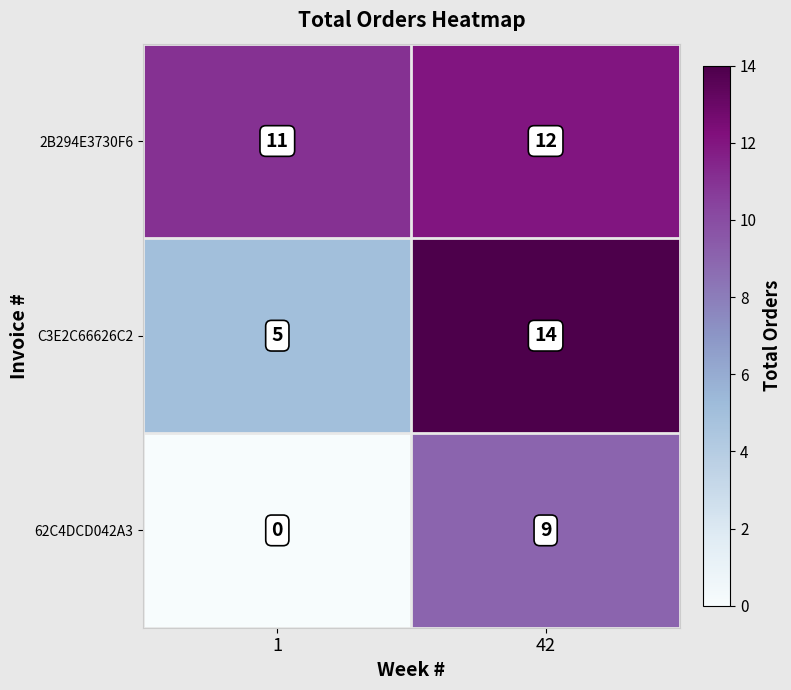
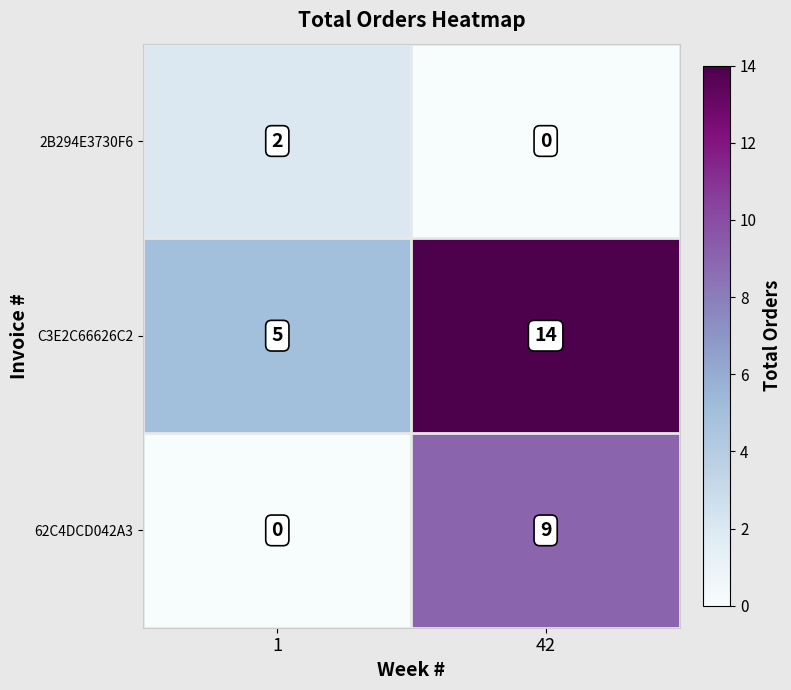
  {
    "2B294E3730F6": {
-     "1": 11,
-     "42": 12
+     "1": 2,
+     "42": 0
    }
  }
